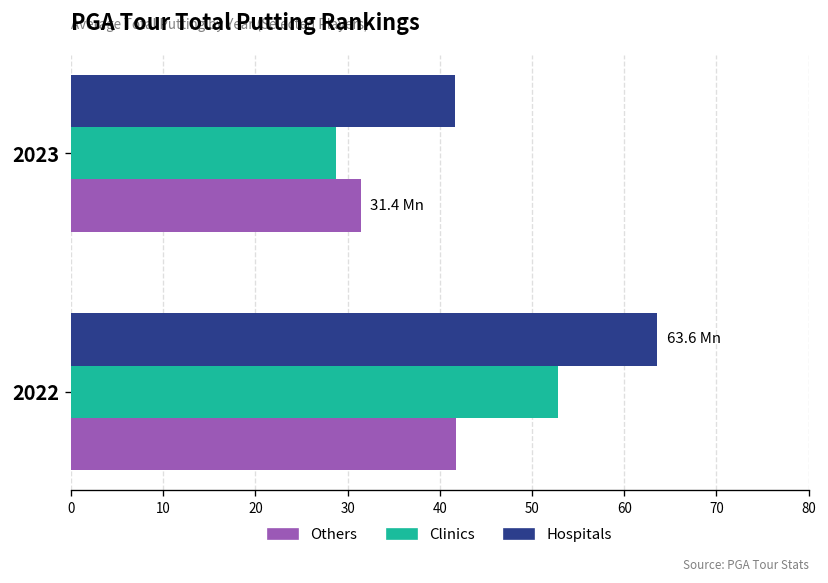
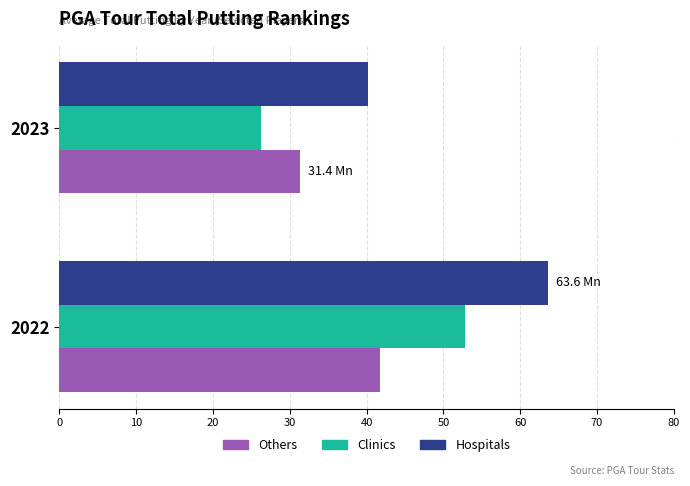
  {
    "Others": {
      "2023": 31.4
    },
    "Clinics": {
-     "2023": 29,
+     "2023": 26,
      "2022": 53
    },
    "Hospitals": {
-     "2023": 42
+     "2023": 40
    }
  }
